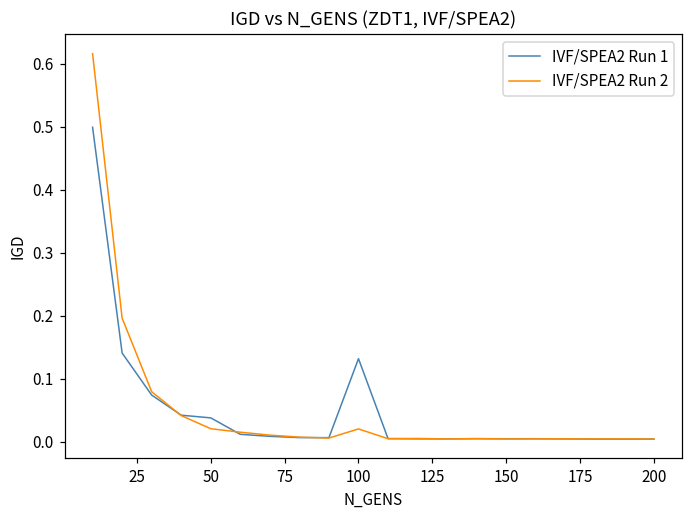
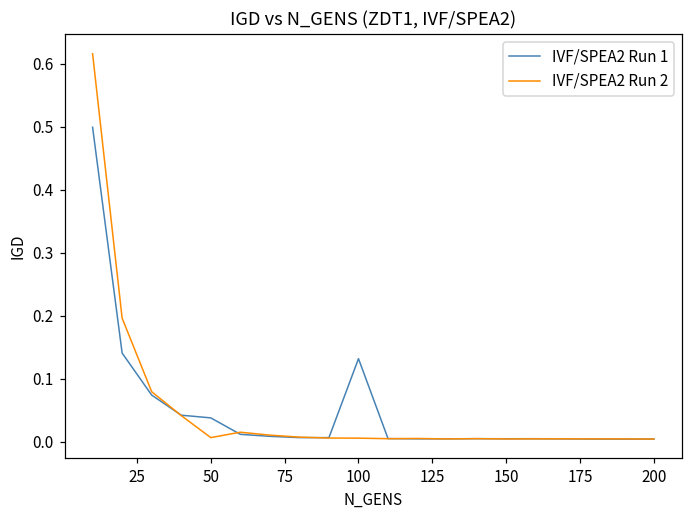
  {
    "IVF/SPEA2 Run 1": {
      "50": 0.04,
      "100": 0.13
    },
    "IVF/SPEA2 Run 2": {
-     "50": 0.02,
-     "100": 0.02
+     "50": 0.01,
+     "100": 0.01
    }
  }
